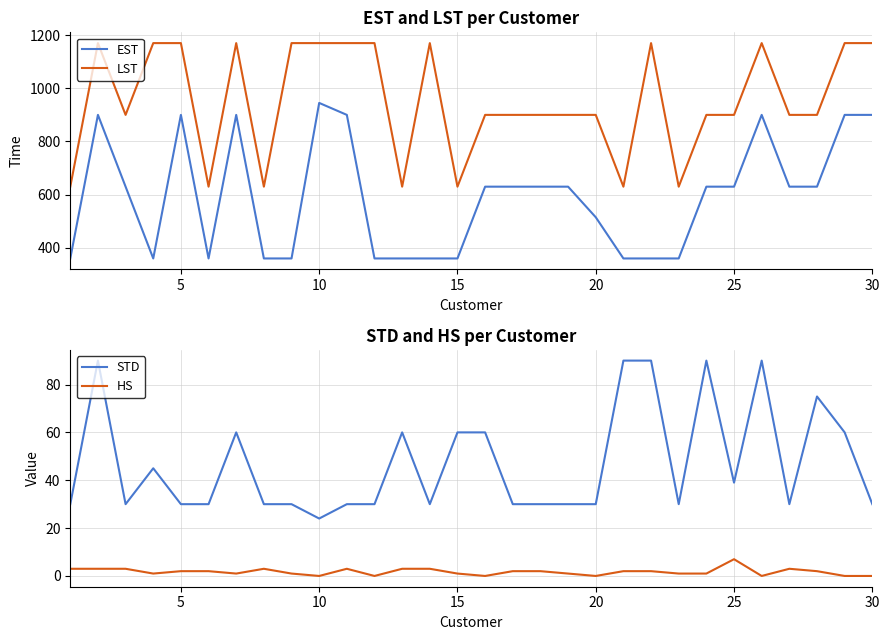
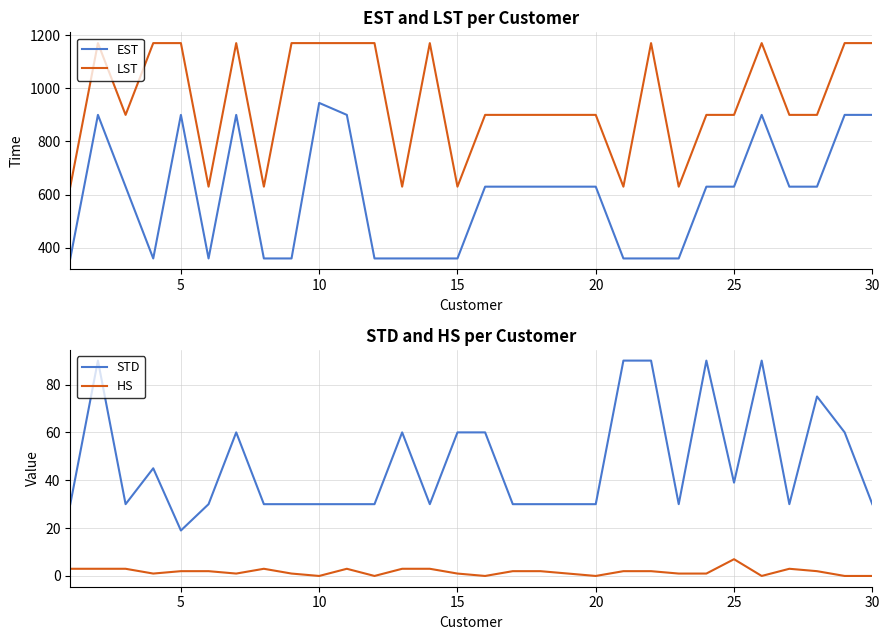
  {
    "EST and LST per Customer": {
      "EST": {
        "5": 900,
        "10": 950,
        "15": 360,
-       "20": 520,
+       "20": 630,
        "25": 630,
        "30": 900
      },
      "LST": {
        "5": 1170,
        "10": 1170,
        "15": 630,
        "20": 900,
        "25": 900,
        "30": 1170
      }
    },
    "STD and HS per Customer": {
      "STD": {
-       "5": 30,
-       "10": 24,
+       "5": 19,
+       "10": 30,
        "15": 60,
        "20": 30,
        "25": 39,
        "30": 30
      },
      "HS": {
        "5": 2,
        "10": 0,
        "15": 1,
        "20": 0,
        "25": 7,
        "30": 0
      }
    }
  }
